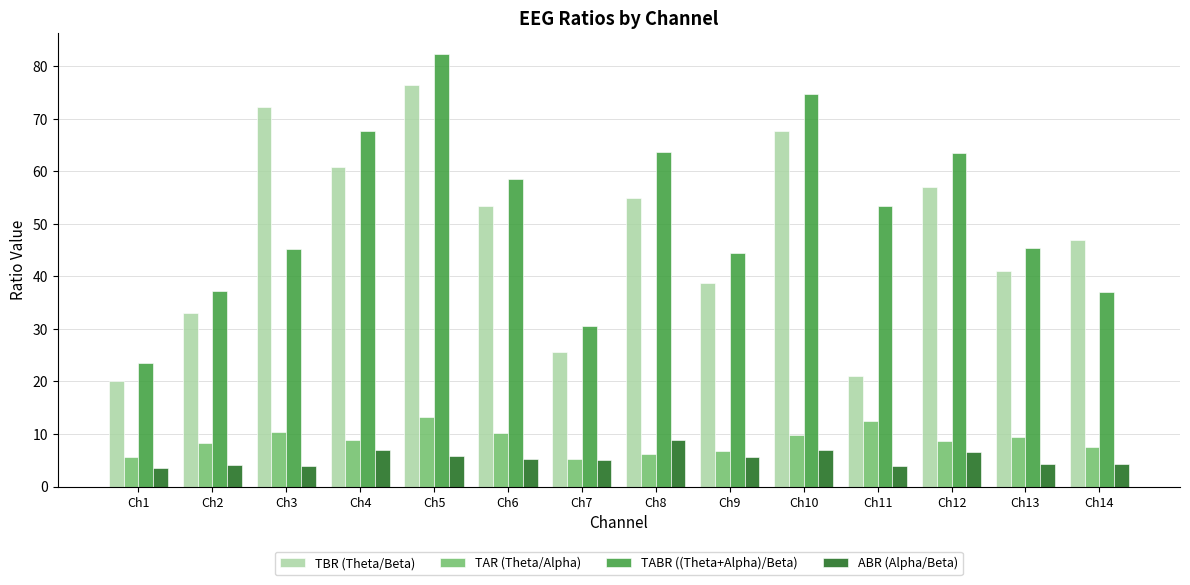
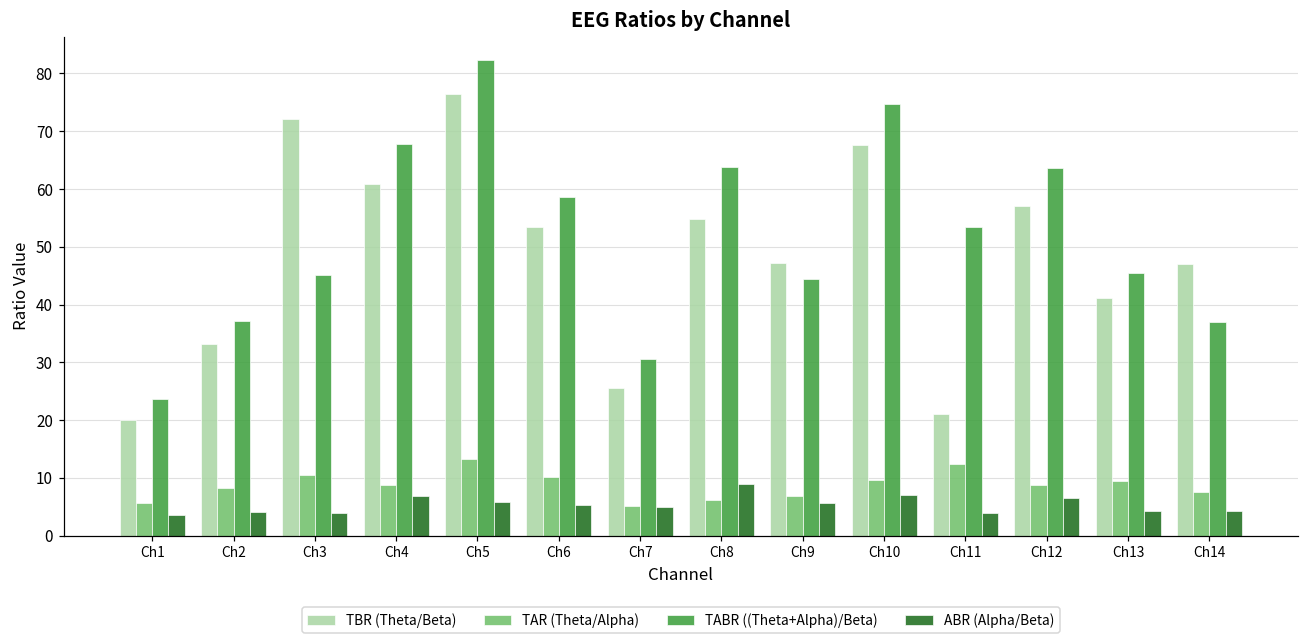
  {
    "TBR (Theta/Beta)": {
      "Ch1": 20,
      "Ch2": 33,
      "Ch3": 72,
      "Ch4": 61,
      "Ch5": 77,
      "Ch6": 53,
      "Ch7": 26,
      "Ch8": 55,
-     "Ch9": 39,
+     "Ch9": 47,
      "Ch10": 68,
      "Ch11": 21,
      "Ch12": 57,
      "Ch13": 41,
      "Ch14": 47
    },
    "TAR (Theta/Alpha)": {
      "Ch1": 6,
      "Ch2": 8,
      "Ch3": 10,
      "Ch4": 9,
      "Ch5": 13,
      "Ch6": 10,
      "Ch7": 5,
      "Ch8": 6,
      "Ch9": 7,
      "Ch10": 10,
      "Ch11": 12,
      "Ch12": 9,
      "Ch13": 9,
      "Ch14": 8
    },
    "TABR ((Theta+Alpha)/Beta)": {
      "Ch1": 24,
      "Ch2": 37,
      "Ch3": 45,
      "Ch4": 68,
      "Ch5": 82,
      "Ch6": 59,
      "Ch7": 31,
      "Ch8": 64,
      "Ch9": 45,
      "Ch10": 75,
      "Ch11": 53,
      "Ch12": 64,
      "Ch13": 45,
      "Ch14": 37
    },
    "ABR (Alpha/Beta)": {
      "Ch1": 4,
      "Ch2": 4,
      "Ch3": 4,
      "Ch4": 7,
      "Ch5": 6,
      "Ch6": 5,
      "Ch7": 5,
      "Ch8": 9,
      "Ch9": 6,
      "Ch10": 7,
      "Ch11": 4,
      "Ch12": 7,
      "Ch13": 4,
      "Ch14": 4
    }
  }
